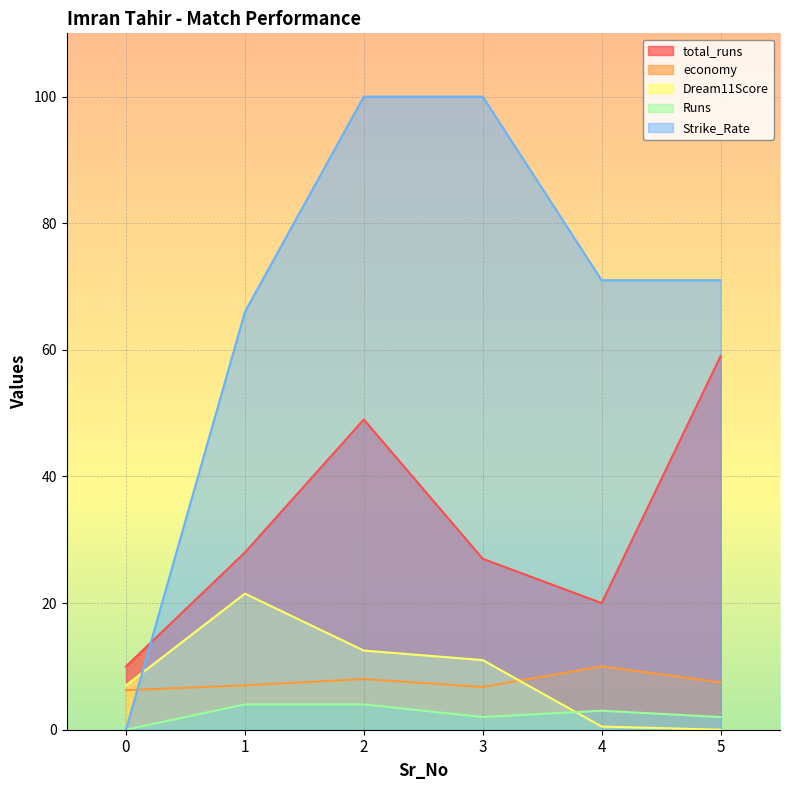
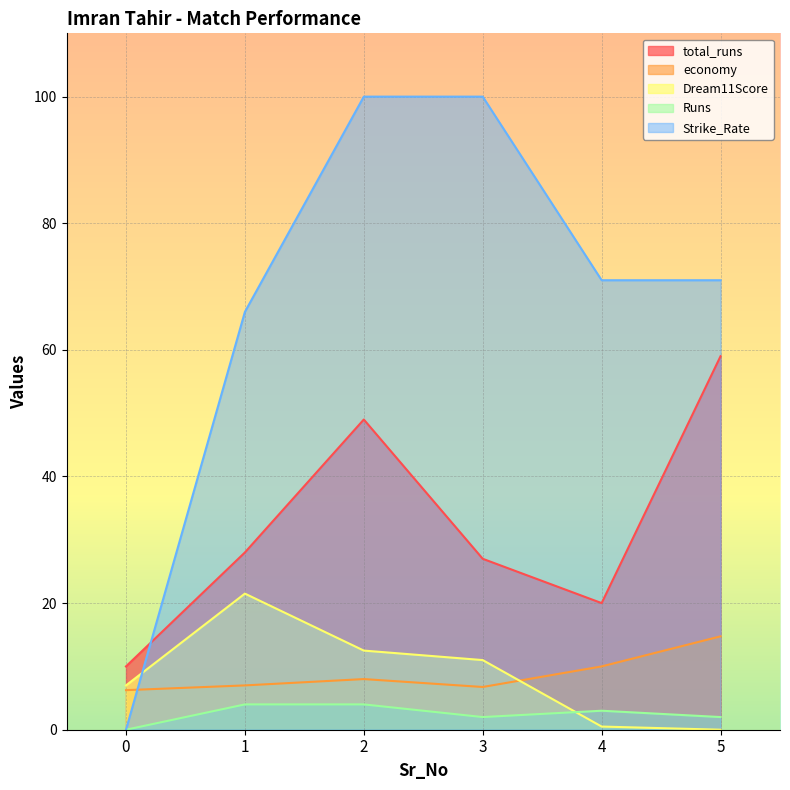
  {
    "total_runs": {
      "0": 10,
      "1": 28,
      "2": 49,
      "3": 27,
      "4": 20,
      "5": 59
    },
    "economy": {
      "0": 6,
      "1": 7,
      "2": 8,
      "3": 7,
      "4": 10,
-     "5": 7
+     "5": 15
    },
    "Dream11Score": {
      "0": 7,
      "1": 22,
      "2": 13,
      "3": 11,
      "4": 1,
      "5": 0
    },
    "Runs": {
      "1": 4,
      "2": 4,
      "3": 2,
      "4": 3,
      "5": 2
    },
    "Strike_Rate": {
      "1": 66,
      "2": 100,
      "3": 100,
      "4": 71,
      "5": 71
    }
  }
